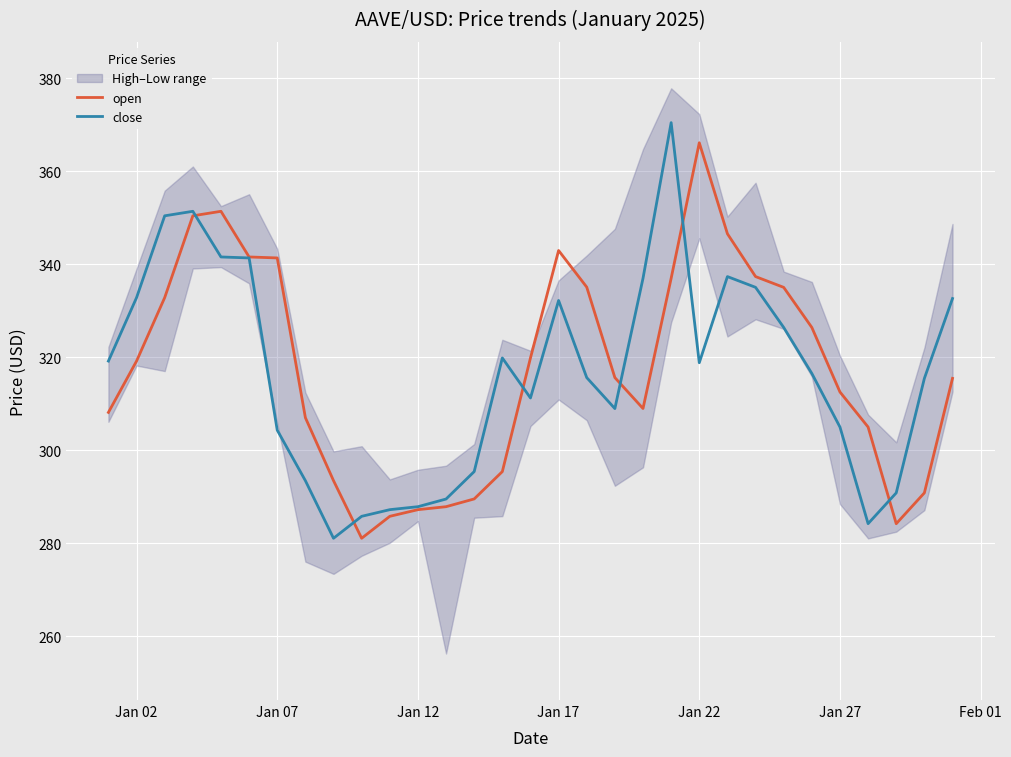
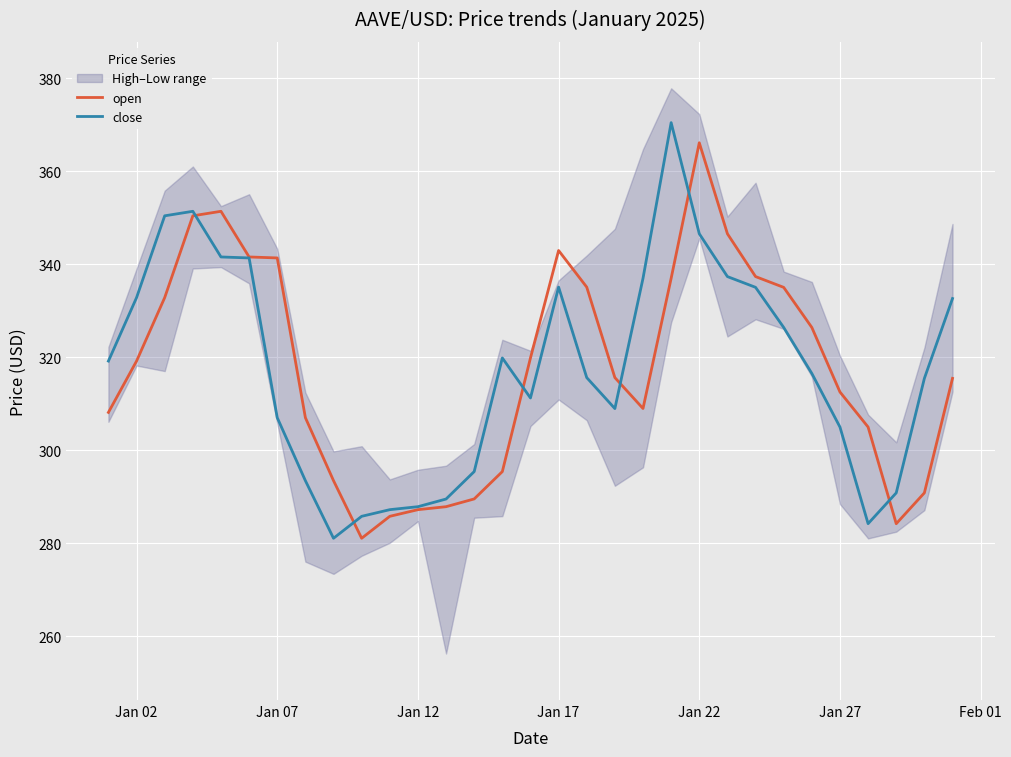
  {
    "open": {
      "Jan 02": 319,
      "Jan 07": 341,
      "Jan 12": 287,
      "Jan 17": 343,
      "Jan 22": 366,
      "Jan 27": 313
    },
    "close": {
      "Jan 02": 333,
-     "Jan 07": 304,
+     "Jan 07": 307,
      "Jan 12": 288,
-     "Jan 17": 332,
-     "Jan 22": 319,
+     "Jan 17": 335,
+     "Jan 22": 347,
      "Jan 27": 305
    }
  }
